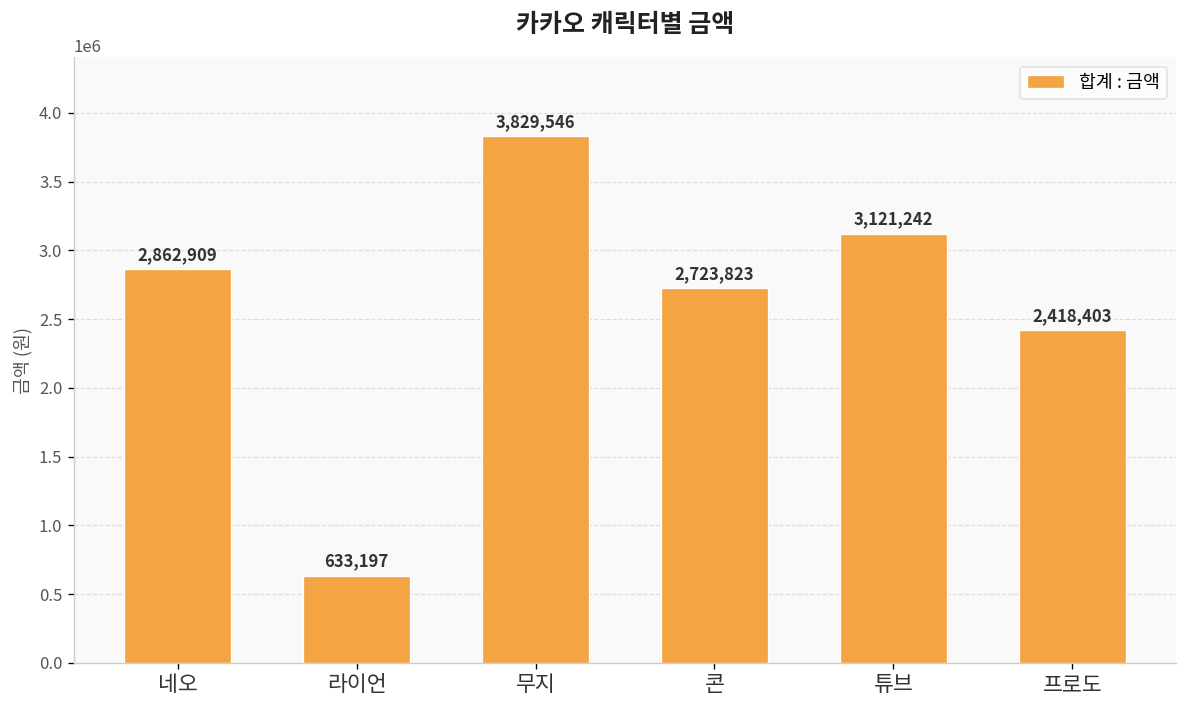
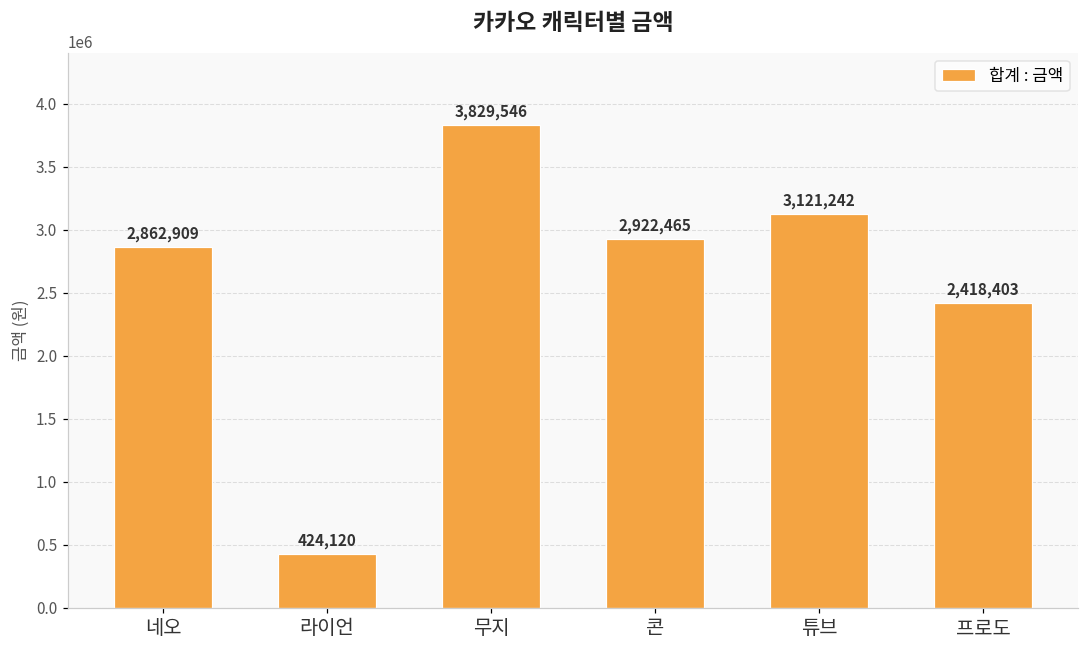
  {
    "네오": "2,862,909",
-   "라이언": "633,197",
+   "라이언": "424,120",
    "무지": "3,829,546",
-   "콘": "2,723,823",
+   "콘": "2,922,465",
    "튜브": "3,121,242",
    "프로도": "2,418,403"
  }
